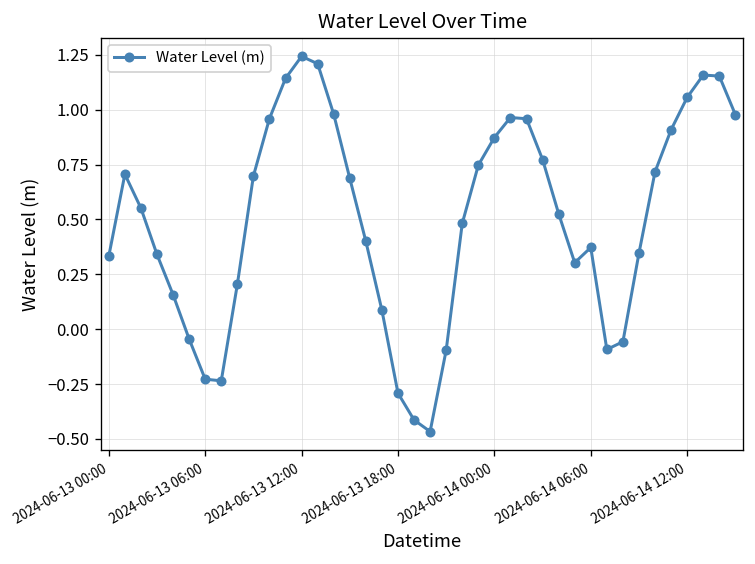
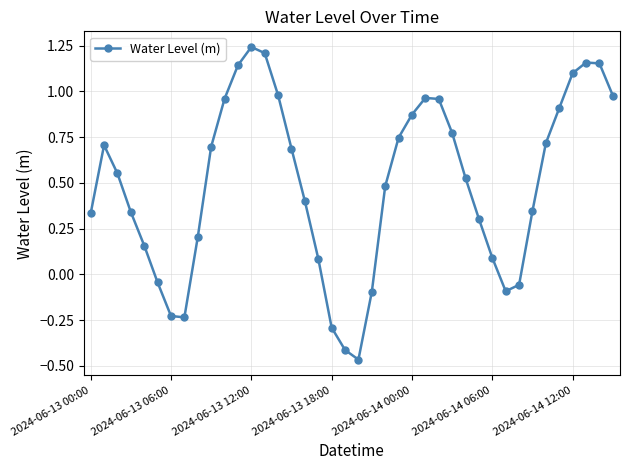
  {
    "2024-06-13 00:00": 0.33,
    "2024-06-13 06:00": -0.23,
    "2024-06-13 12:00": 1.24,
    "2024-06-13 18:00": -0.29,
    "2024-06-14 00:00": 0.87,
-   "2024-06-14 06:00": 0.37,
-   "2024-06-14 12:00": 1.06
+   "2024-06-14 06:00": 0.09,
+   "2024-06-14 12:00": 1.10
  }
